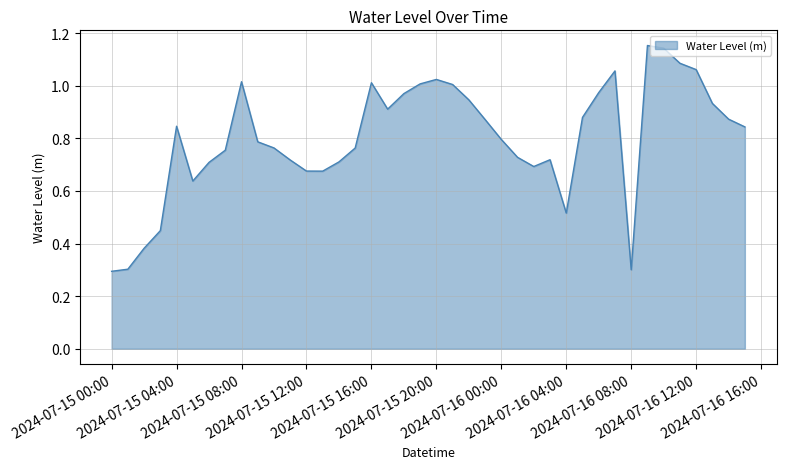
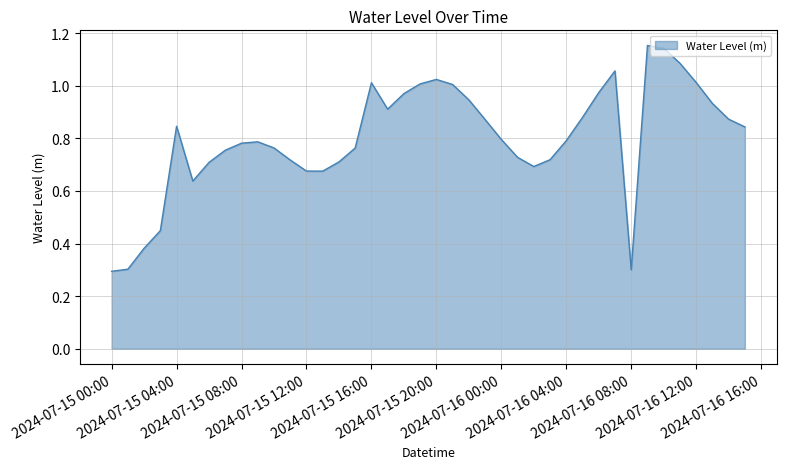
  {
    "2024-07-15 00:00": 0.29,
    "2024-07-15 04:00": 0.85,
-   "2024-07-15 08:00": 1.02,
+   "2024-07-15 08:00": 0.78,
    "2024-07-15 12:00": 0.68,
    "2024-07-15 16:00": 1.01,
    "2024-07-15 20:00": 1.02,
    "2024-07-16 00:00": 0.80,
-   "2024-07-16 04:00": 0.52,
+   "2024-07-16 04:00": 0.79,
    "2024-07-16 08:00": 0.30,
-   "2024-07-16 12:00": 1.06
+   "2024-07-16 12:00": 1.01
  }
